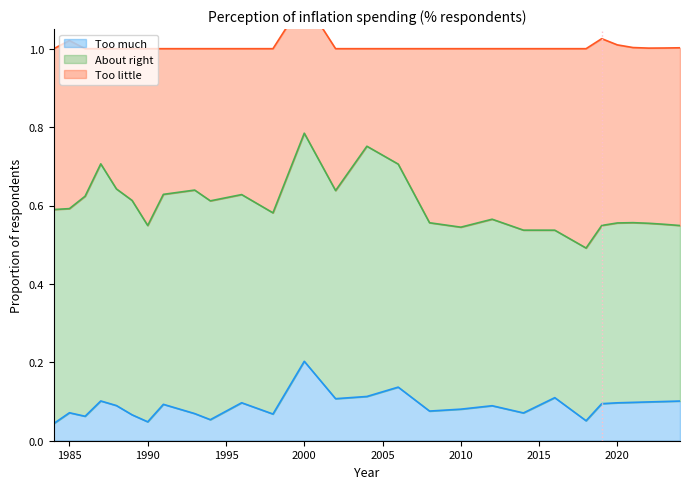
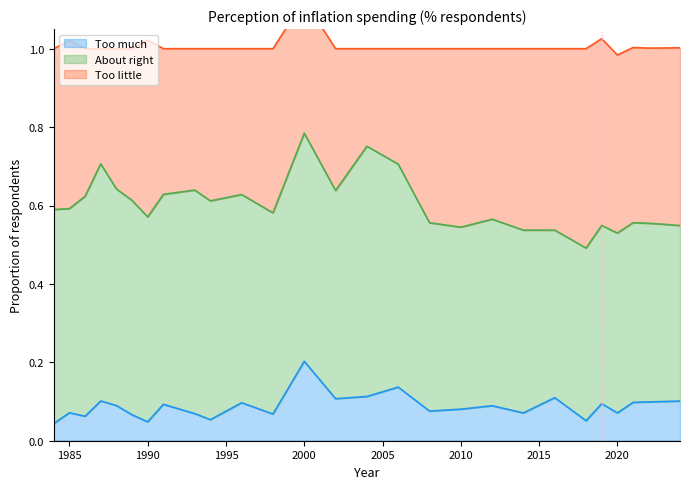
  {
    "Too much": {
      "1985": 0.07,
      "1990": 0.05,
      "2000": 0.20,
      "2010": 0.08,
-     "2020": 0.10
+     "2020": 0.07
    },
    "About right": {
      "1985": 0.52,
-     "1990": 0.50,
+     "1990": 0.52,
      "2000": 0.58,
      "2010": 0.46,
      "2020": 0.46
    },
    "Too little": {
      "2010": 0.46,
      "2020": 0.45
    }
  }
